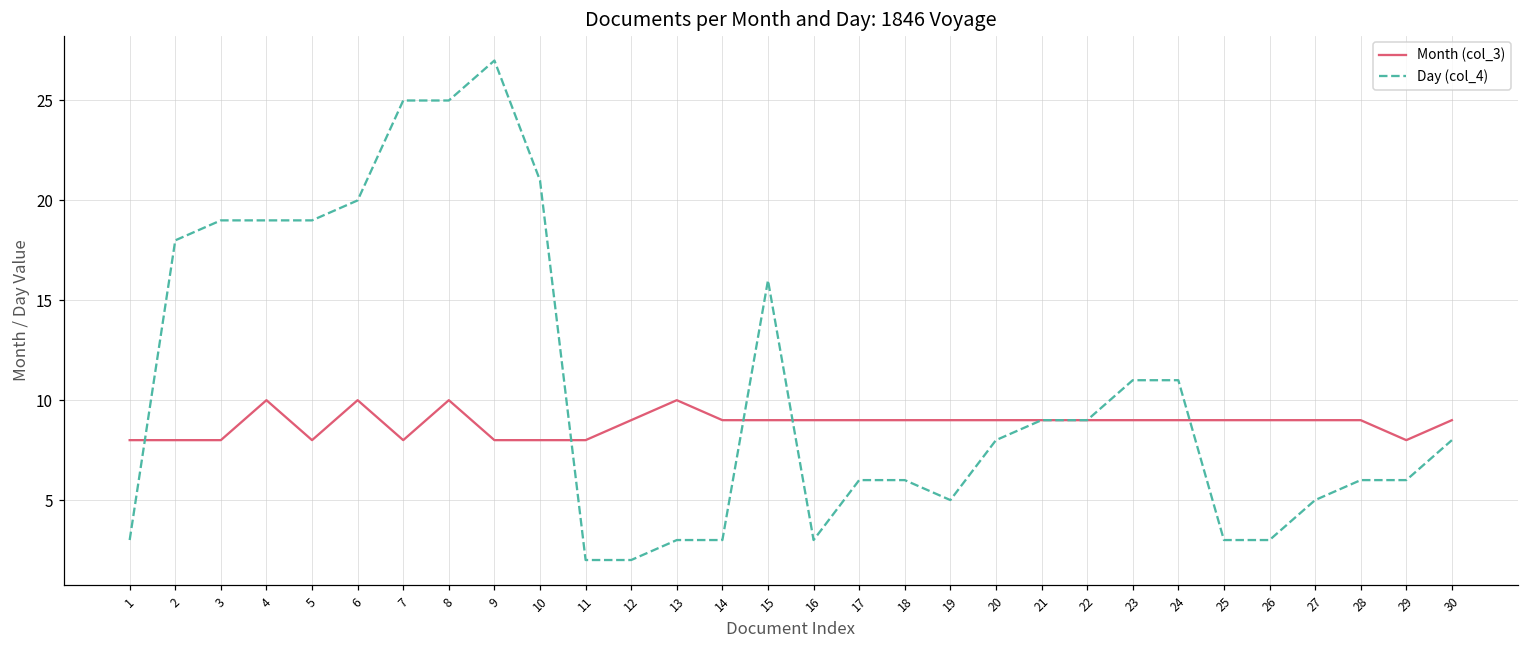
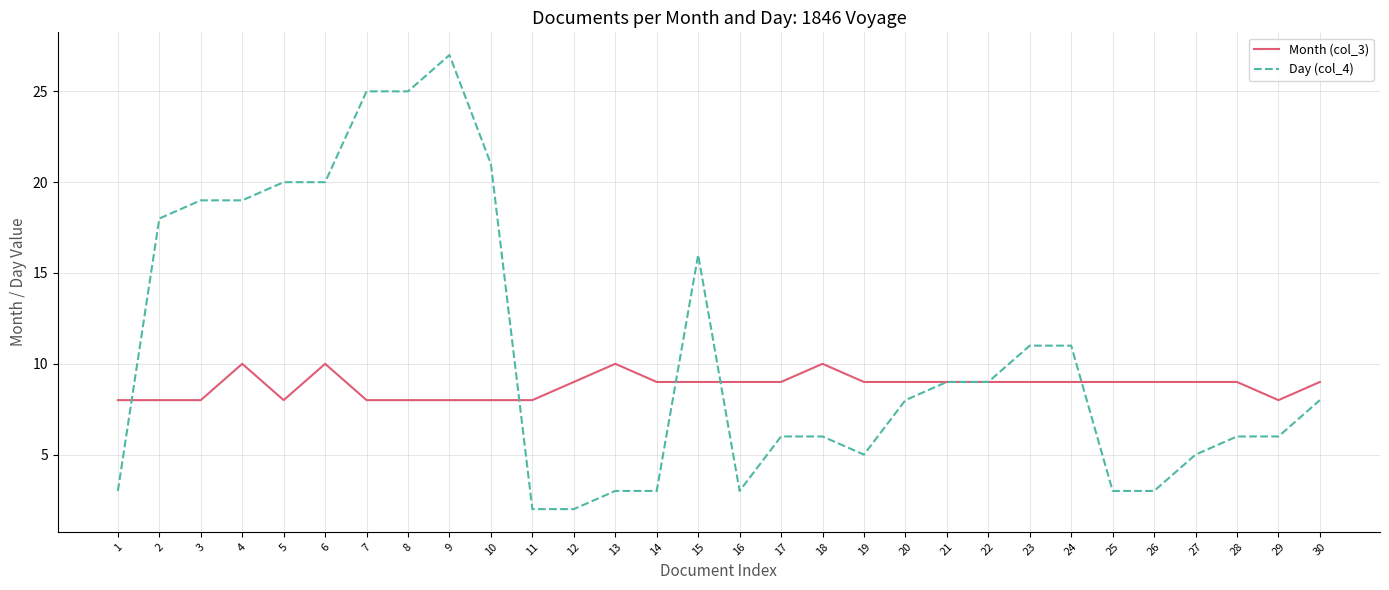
  {
    "Month (col_3)": {
      "1": 8,
      "2": 8,
      "3": 8,
      "4": 10,
      "5": 8,
      "6": 10,
      "7": 8,
-     "8": 10,
+     "8": 8,
      "9": 8,
      "10": 8,
      "11": 8,
      "12": 9,
      "13": 10,
      "14": 9,
      "15": 9,
      "16": 9,
      "17": 9,
-     "18": 9,
+     "18": 10,
      "19": 9,
      "20": 9,
      "23": 9,
      "24": 9,
      "25": 9,
      "26": 9,
      "27": 9,
      "28": 9,
      "29": 8,
      "30": 9
    },
    "Day (col_4)": {
      "1": 3,
      "2": 18,
      "3": 19,
      "4": 19,
-     "5": 19,
+     "5": 20,
      "6": 20,
      "7": 25,
      "8": 25,
      "9": 27,
      "10": 21,
      "11": 2,
      "12": 2,
      "13": 3,
      "14": 3,
      "15": 16,
      "16": 3,
      "17": 6,
      "18": 6,
      "19": 5,
      "20": 8,
      "23": 11,
      "24": 11,
      "25": 3,
      "26": 3,
      "27": 5,
      "28": 6,
      "29": 6,
      "30": 8
    }
  }
